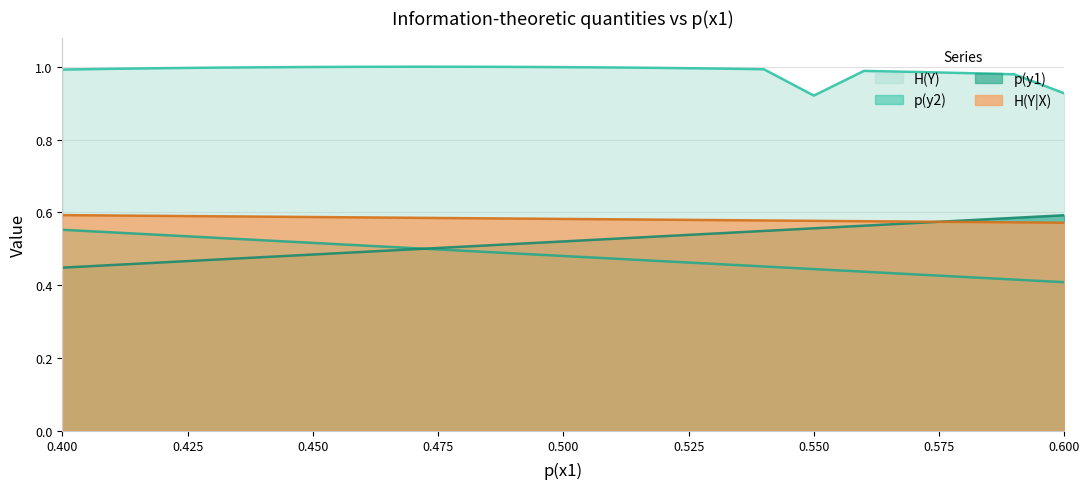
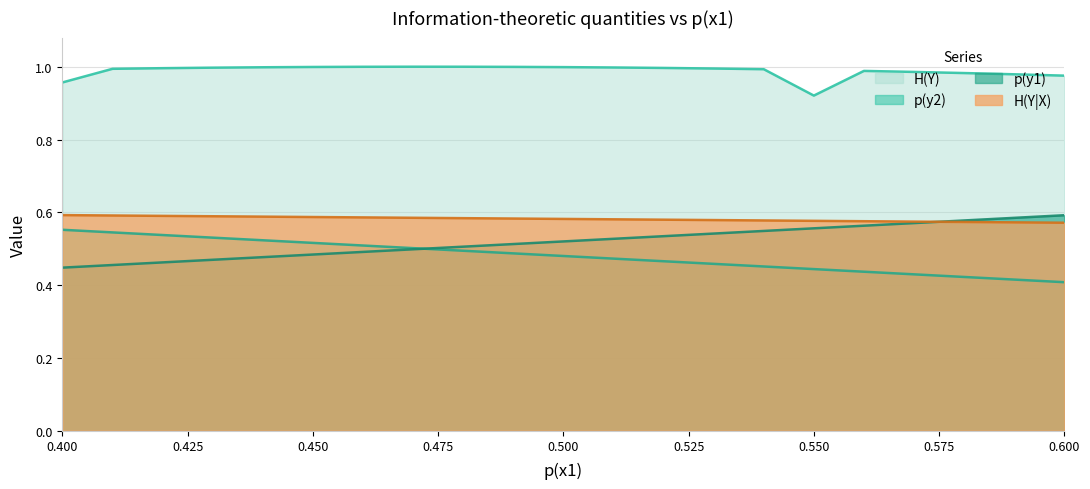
  {
    "H(Y)": {
-     "0.400": 0.99,
+     "0.400": 0.96,
      "0.450": 1.00,
      "0.500": 1.00,
      "0.550": 0.92,
-     "0.600": 0.93
+     "0.600": 0.98
    },
    "H(Y|X)": {
      "0.400": 0.59,
      "0.450": 0.59,
      "0.500": 0.58,
      "0.550": 0.58,
      "0.600": 0.57
    }
  }
